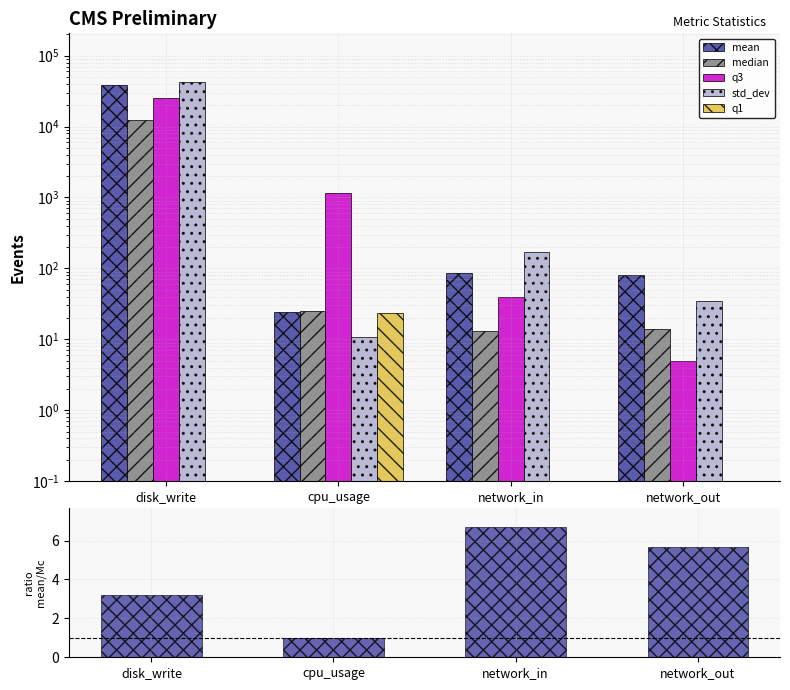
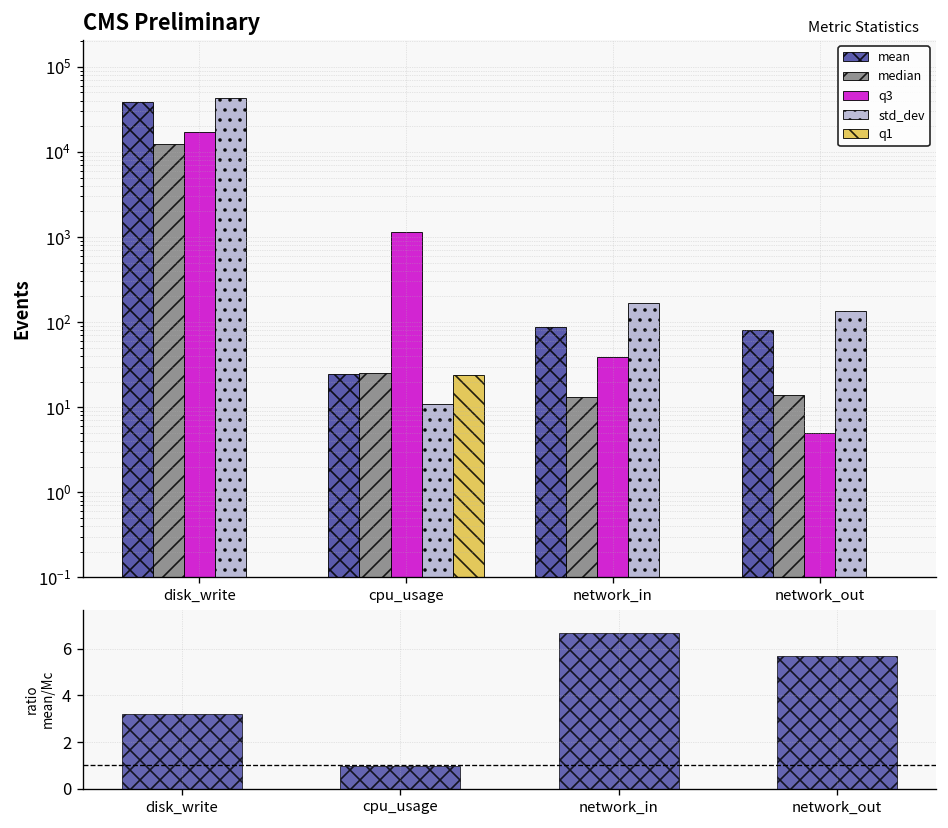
  {
    "CMS Preliminary": {
      "mean": {
        "disk_write": 40000,
        "cpu_usage": 24,
        "network_in": 90,
        "network_out": 80
      },
      "median": {
        "disk_write": 12000,
        "cpu_usage": 25,
        "network_in": 13,
        "network_out": 14
      },
      "q3": {
-       "disk_write": 25000,
+       "disk_write": 17000,
        "cpu_usage": 1100,
        "network_in": 40,
        "network_out": 5
      },
      "std_dev": {
        "disk_write": 40000,
        "cpu_usage": 11,
        "network_in": 170,
-       "network_out": 30
+       "network_out": 130
      },
      "q1": {
        "cpu_usage": 24
      }
    }
  }
